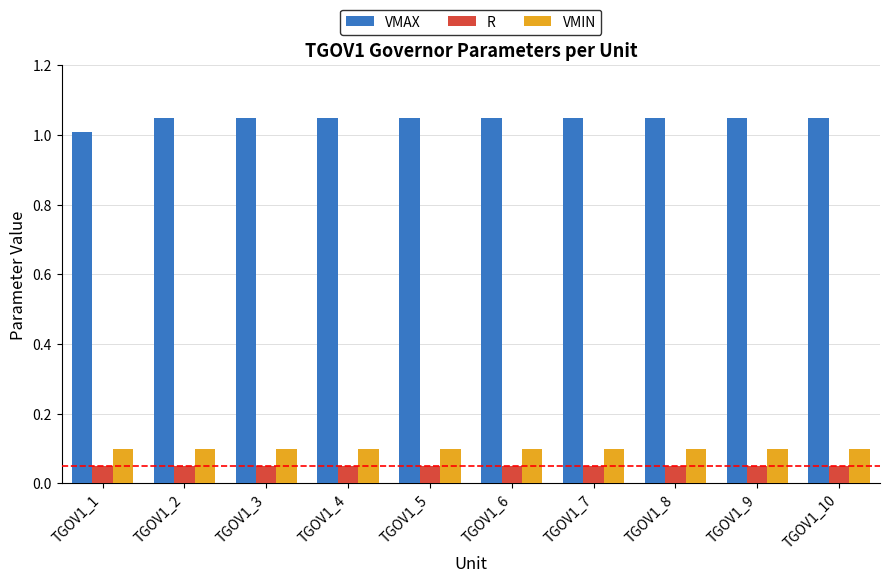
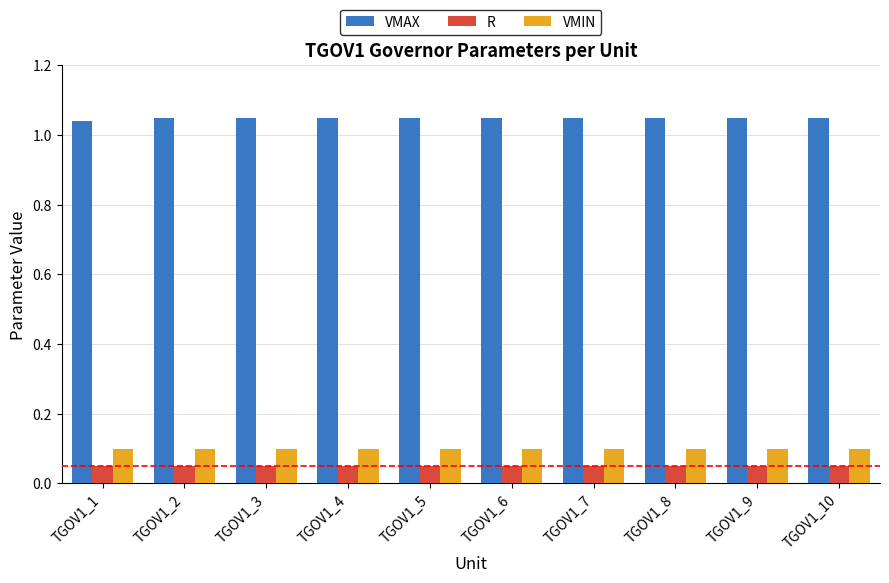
  {
    "VMAX": {
-     "TGOV1_1": 1.01,
+     "TGOV1_1": 1.04,
      "TGOV1_2": 1.05,
      "TGOV1_3": 1.05,
      "TGOV1_4": 1.05,
      "TGOV1_5": 1.05,
      "TGOV1_6": 1.05,
      "TGOV1_7": 1.05,
      "TGOV1_8": 1.05,
      "TGOV1_9": 1.05,
      "TGOV1_10": 1.05
    },
    "R": {
      "TGOV1_1": 0.05,
      "TGOV1_2": 0.05,
      "TGOV1_3": 0.05,
      "TGOV1_4": 0.05,
      "TGOV1_5": 0.05,
      "TGOV1_6": 0.05,
      "TGOV1_7": 0.05,
      "TGOV1_8": 0.05,
      "TGOV1_9": 0.05,
      "TGOV1_10": 0.05
    },
    "VMIN": {
      "TGOV1_1": 0.10,
      "TGOV1_2": 0.10,
      "TGOV1_3": 0.10,
      "TGOV1_4": 0.10,
      "TGOV1_5": 0.10,
      "TGOV1_6": 0.10,
      "TGOV1_7": 0.10,
      "TGOV1_8": 0.10,
      "TGOV1_9": 0.10,
      "TGOV1_10": 0.10
    }
  }
